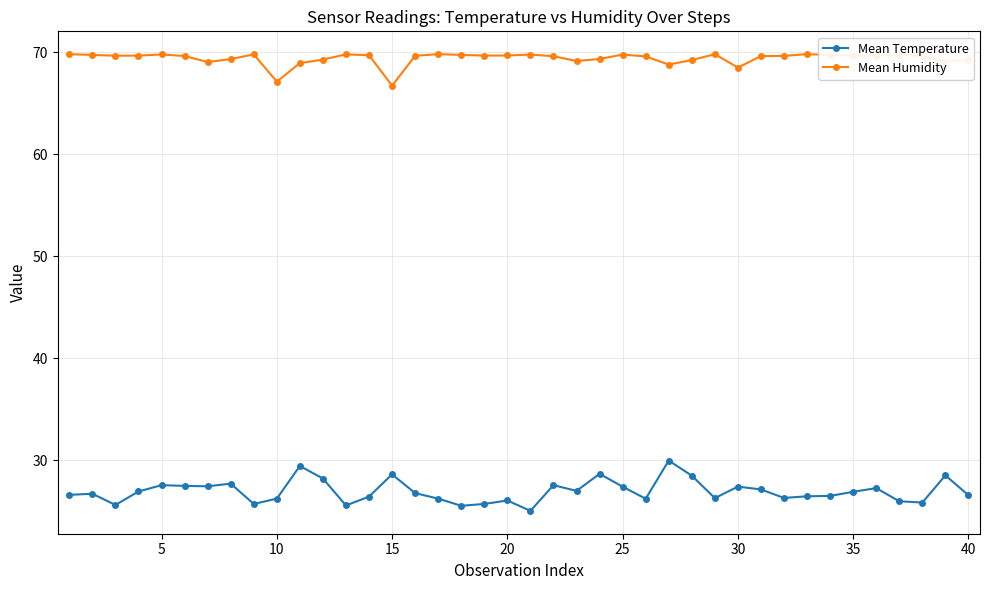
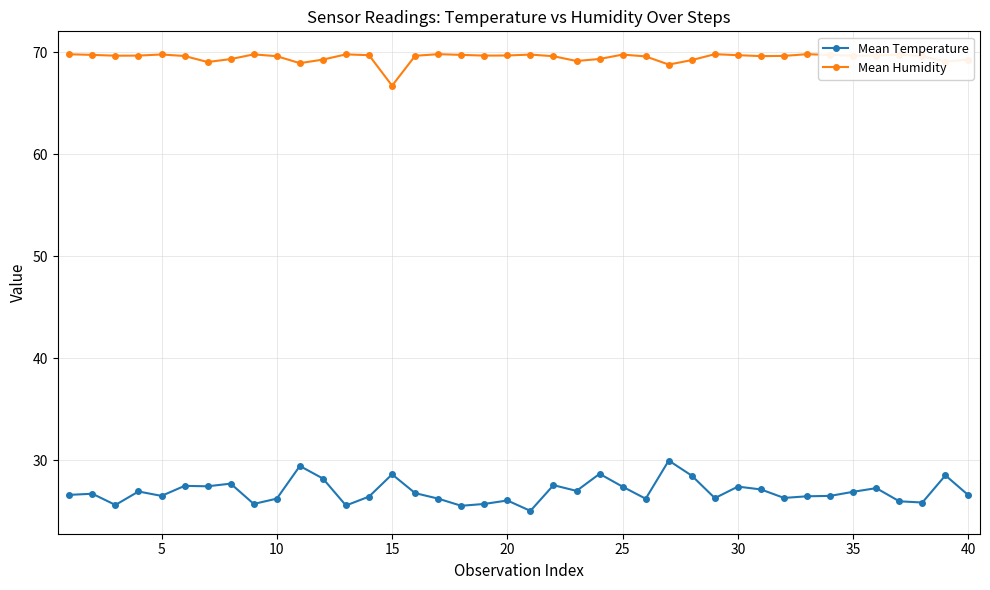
  {
    "Mean Temperature": {
-     "5": 27.6,
+     "5": 26.5,
      "10": 26.2,
      "15": 28.6,
      "20": 26.1,
      "25": 27.4,
      "30": 27.4,
      "35": 26.9,
      "40": 26.6
    },
    "Mean Humidity": {
      "5": 69.8,
-     "10": 67.1,
+     "10": 69.6,
      "15": 66.7,
      "20": 69.7,
      "25": 69.8,
-     "30": 68.5
+     "30": 69.7
    }
  }
